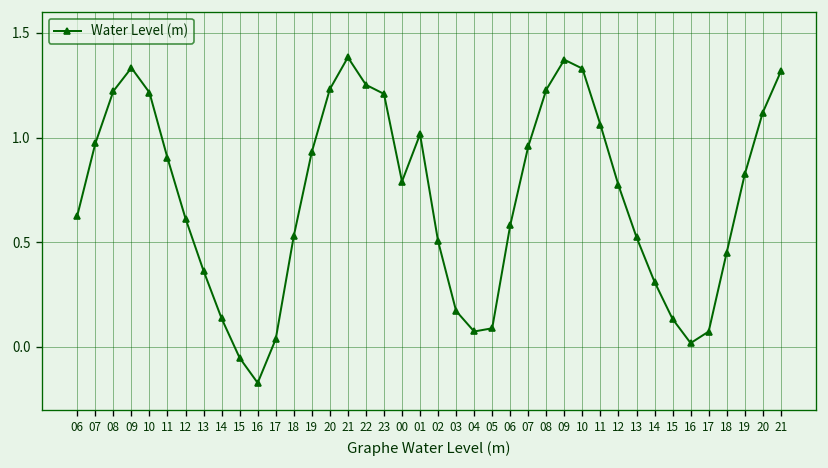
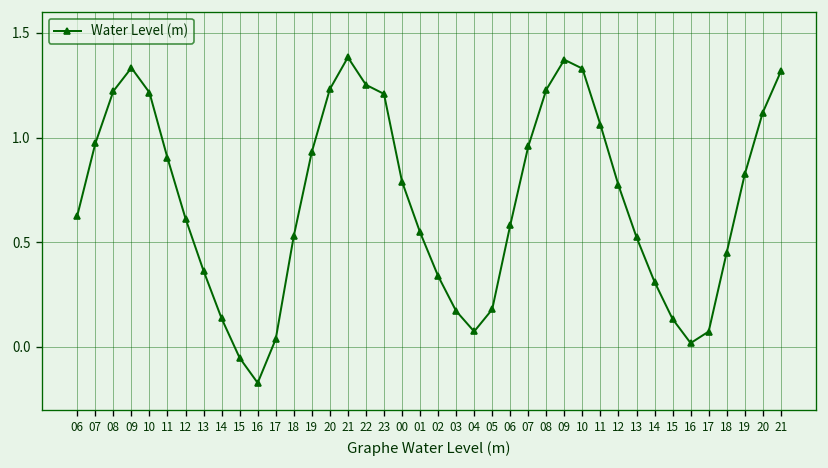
  {
    "22": 1.25,
    "23": 1.21,
    "00": 0.79,
-   "01": 1.02,
-   "02": 0.51,
+   "01": 0.55,
+   "02": 0.34,
    "03": 0.17,
    "04": 0.07,
-   "05": 0.09
+   "05": 0.18
  }
